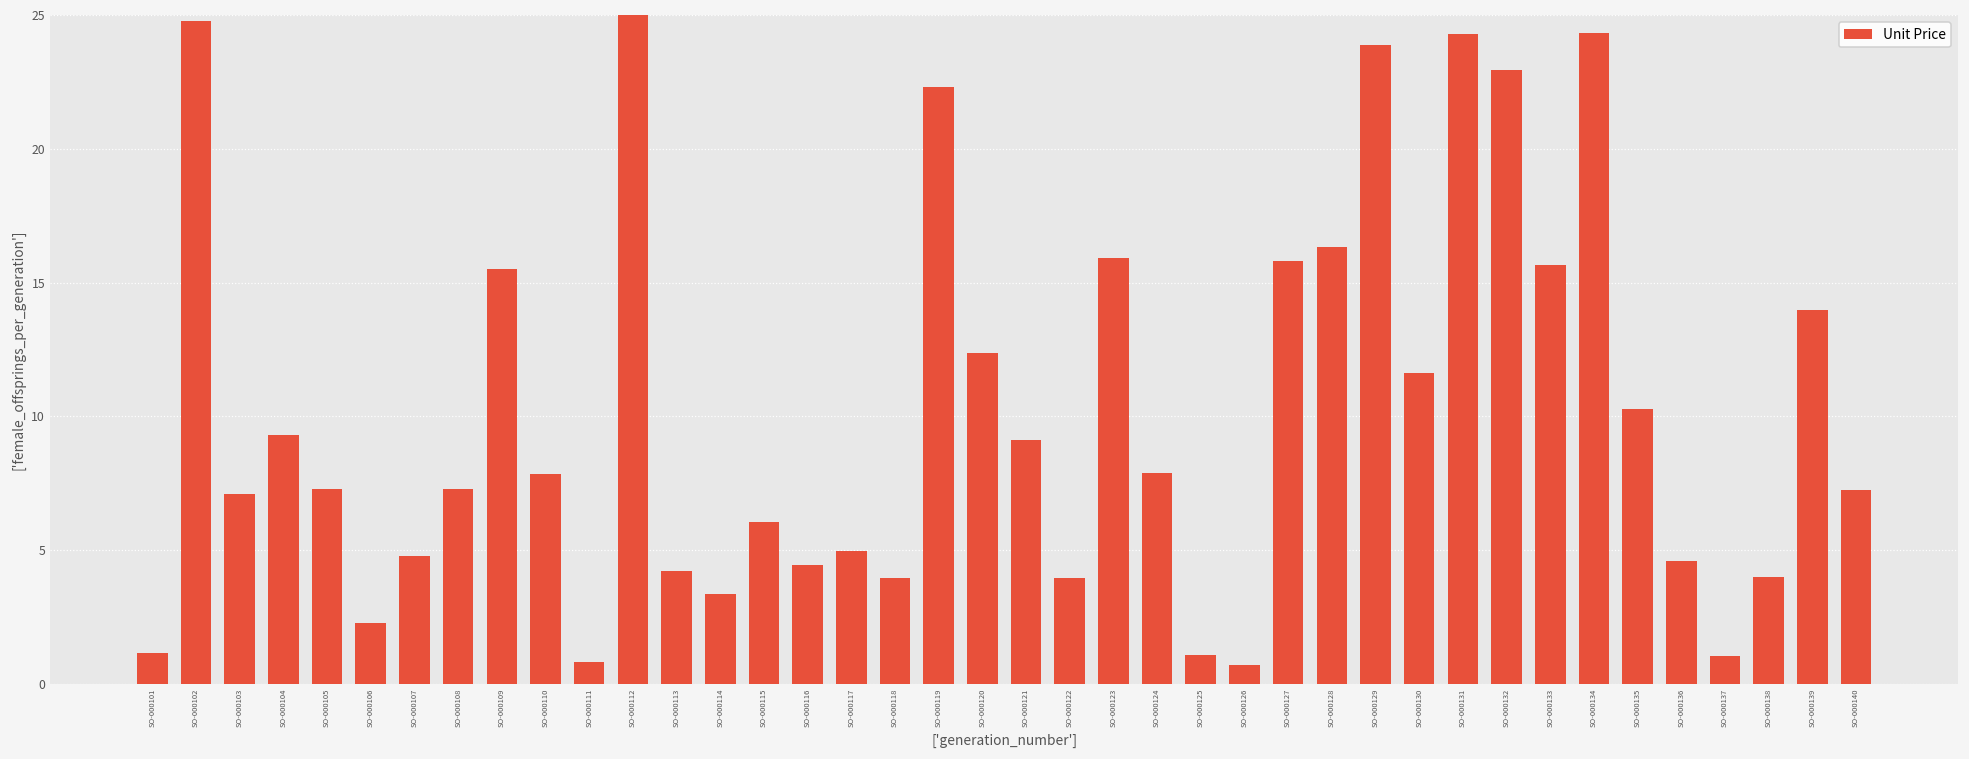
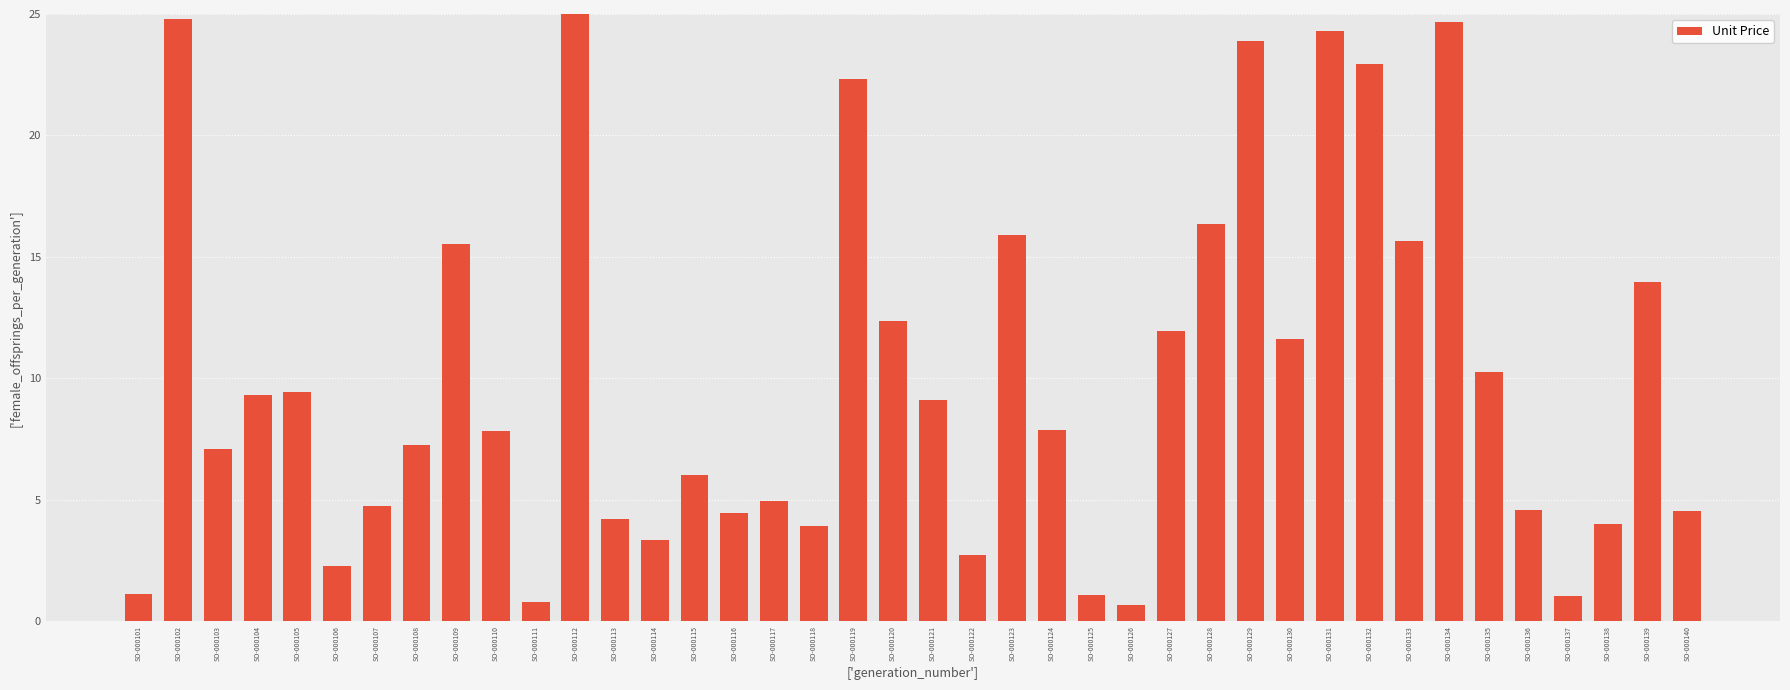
  {
    "SO-000101": 1.1,
    "SO-000102": 24.8,
    "SO-000103": 7.1,
    "SO-000104": 9.3,
-   "SO-000105": 7.3,
+   "SO-000105": 9.5,
    "SO-000106": 2.3,
    "SO-000107": 4.8,
    "SO-000108": 7.3,
    "SO-000109": 15.5,
    "SO-000110": 7.8,
    "SO-000111": 0.8,
    "SO-000113": 4.2,
    "SO-000114": 3.4,
    "SO-000115": 6.0,
    "SO-000116": 4.4,
    "SO-000117": 5.0,
    "SO-000118": 3.9,
    "SO-000119": 22.3,
    "SO-000120": 12.4,
    "SO-000121": 9.1,
-   "SO-000122": 4.0,
+   "SO-000122": 2.7,
    "SO-000123": 15.9,
    "SO-000124": 7.9,
    "SO-000125": 1.1,
    "SO-000126": 0.7,
-   "SO-000127": 15.8,
+   "SO-000127": 12.0,
    "SO-000128": 16.3,
    "SO-000129": 23.9,
    "SO-000130": 11.6,
    "SO-000131": 24.3,
    "SO-000132": 22.9,
    "SO-000133": 15.7,
-   "SO-000134": 24.3,
+   "SO-000134": 24.7,
    "SO-000135": 10.3,
    "SO-000136": 4.6,
    "SO-000137": 1.0,
    "SO-000138": 4.0,
    "SO-000139": 14.0,
-   "SO-000140": 7.2
+   "SO-000140": 4.5
  }
